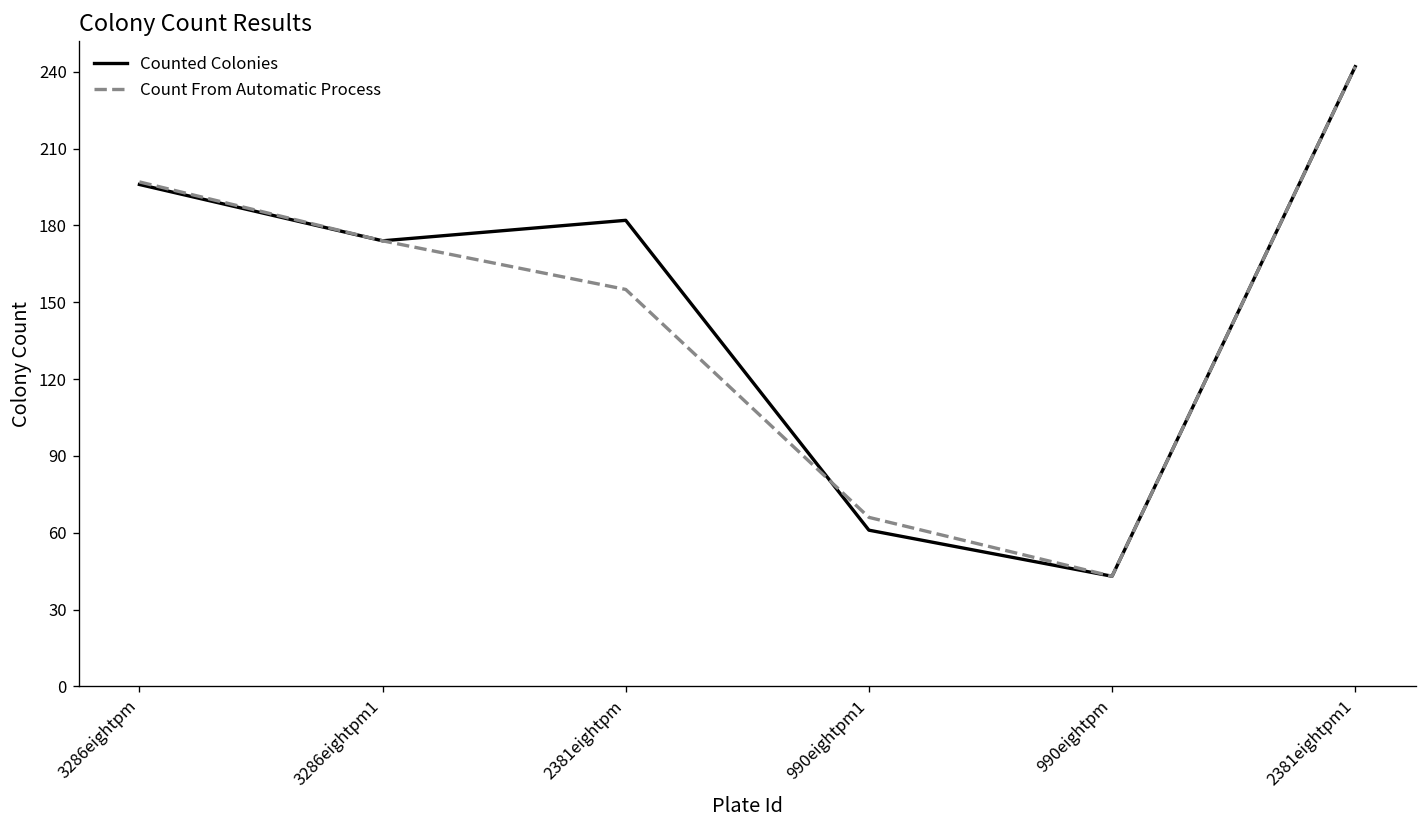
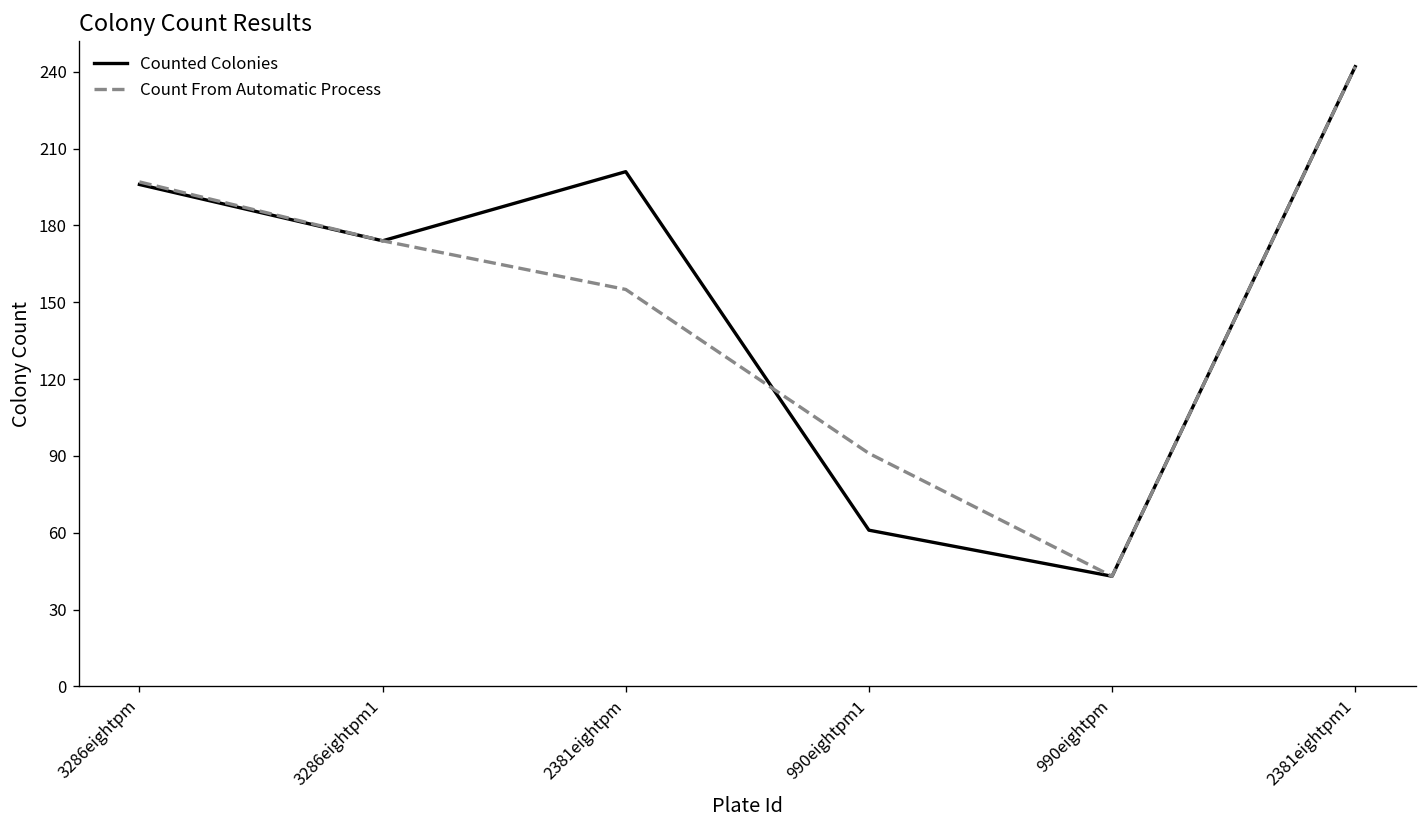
  {
    "Counted Colonies": {
-     "2381eightpm": 182,
+     "2381eightpm": 201,
      "990eightpm1": 61
    },
    "Count From Automatic Process": {
      "2381eightpm": 155,
-     "990eightpm1": 66
+     "990eightpm1": 91
    }
  }
